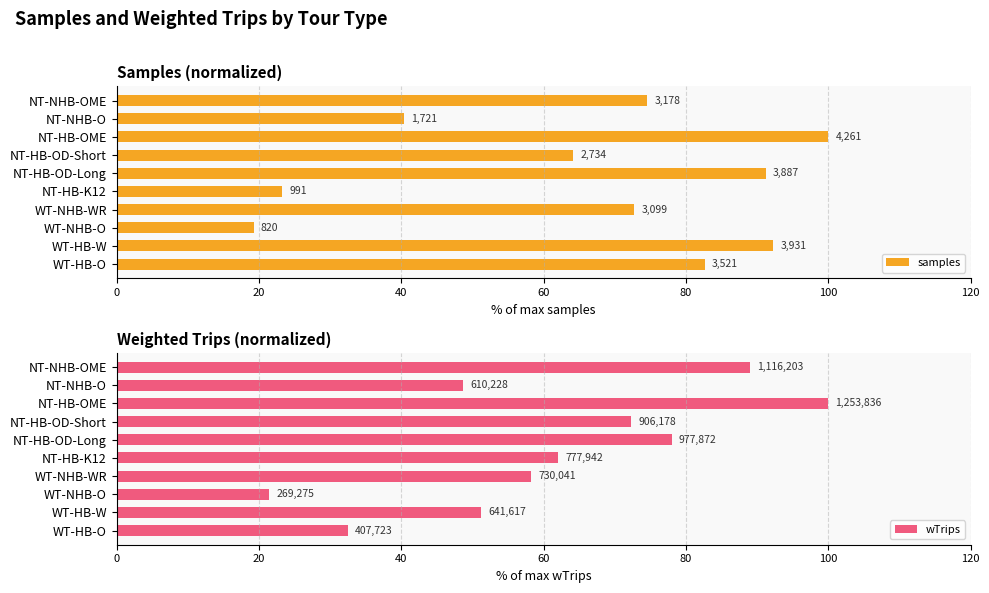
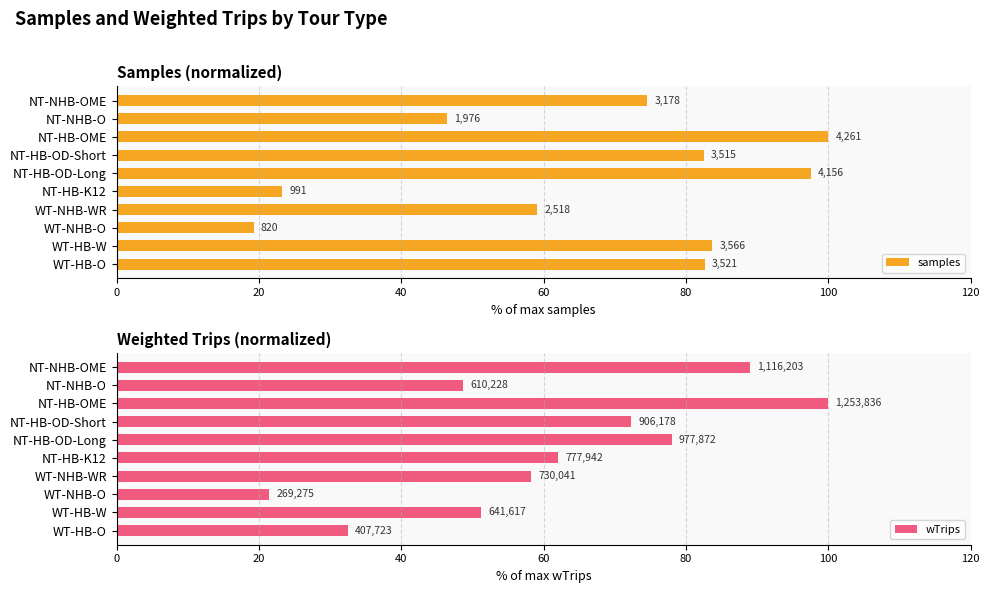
  {
    "Samples (normalized)": {
-     "NT-NHB-O": "1,721",
-     "NT-HB-OD-Short": "2,734",
-     "NT-HB-OD-Long": "3,887",
-     "WT-NHB-WR": "3,099",
-     "WT-HB-W": "3,931"
+     "NT-NHB-O": "1,976",
+     "NT-HB-OD-Short": "3,515",
+     "NT-HB-OD-Long": "4,156",
+     "WT-NHB-WR": "2,518",
+     "WT-HB-W": "3,566"
    }
  }
